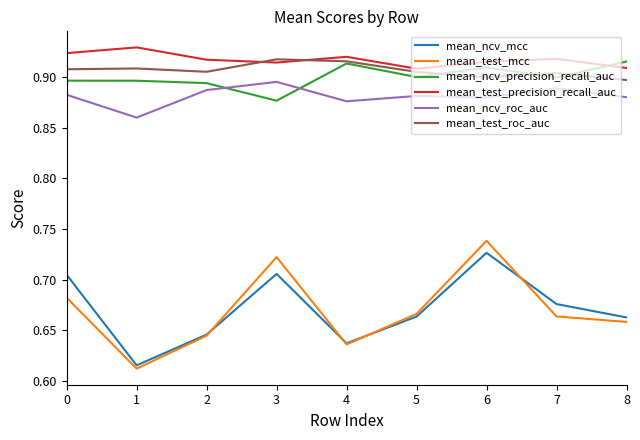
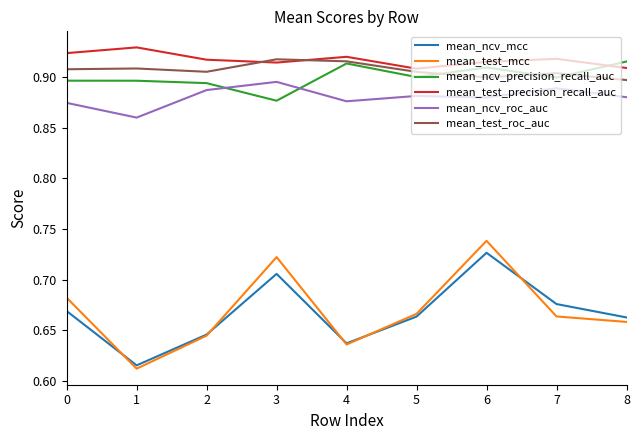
  {
    "mean_ncv_mcc": {
-     "0": 0.705,
+     "0": 0.669,
      "1": 0.615,
      "3": 0.706,
      "5": 0.663,
      "6": 0.726,
      "7": 0.676,
      "8": 0.663
    },
    "mean_test_mcc": {
      "0": 0.682,
      "1": 0.612,
      "3": 0.722,
      "5": 0.666,
      "6": 0.738,
      "7": 0.664,
      "8": 0.658
    },
    "mean_ncv_precision_recall_auc": {
      "0": 0.896,
      "1": 0.896,
      "2": 0.894,
      "3": 0.877,
      "8": 0.915
    },
    "mean_test_precision_recall_auc": {
      "0": 0.924,
      "1": 0.929,
      "2": 0.917,
      "3": 0.914,
      "4": 0.920,
      "8": 0.909
    },
    "mean_ncv_roc_auc": {
-     "0": 0.882,
+     "0": 0.874,
      "1": 0.860,
      "2": 0.887,
      "3": 0.895,
      "4": 0.876,
      "8": 0.880
    },
    "mean_test_roc_auc": {
      "0": 0.908,
      "1": 0.908,
      "2": 0.905,
      "3": 0.918,
      "8": 0.897
    }
  }
